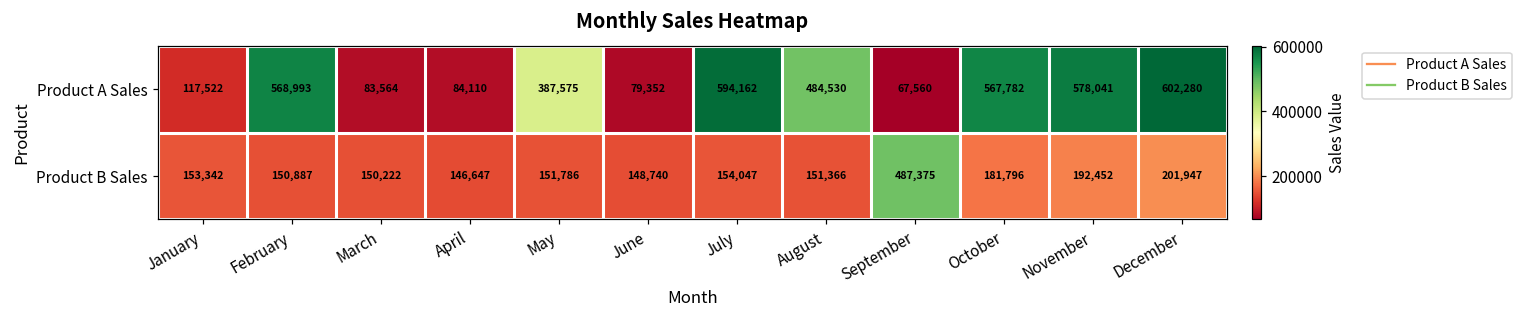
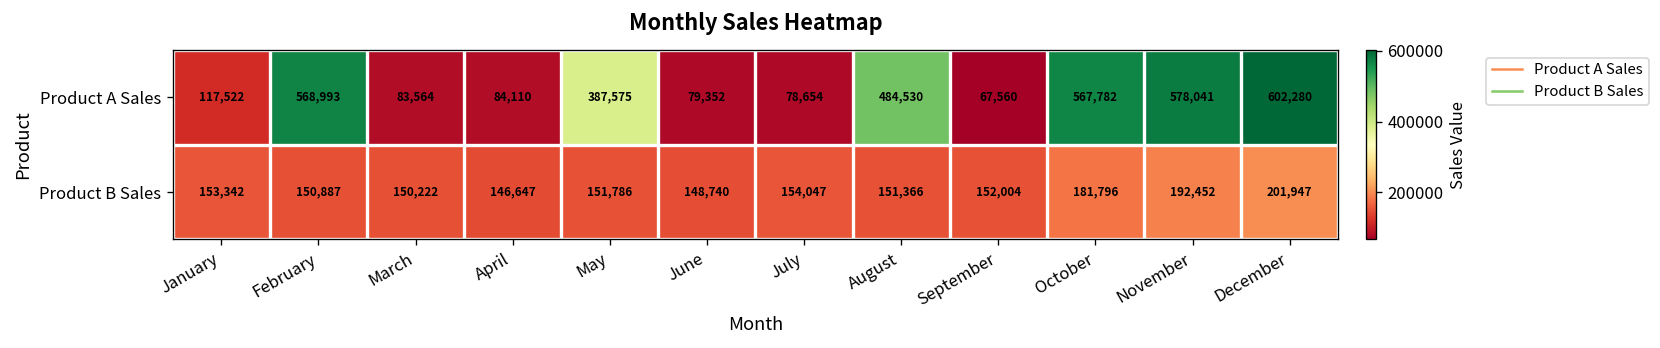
  {
    "Product A Sales": {
      "January": "117,522",
      "February": "568,993",
      "March": "83,564",
      "April": "84,110",
      "May": "387,575",
      "June": "79,352",
-     "July": "594,162",
+     "July": "78,654",
      "August": "484,530",
      "September": "67,560",
      "October": "567,782",
      "November": "578,041",
      "December": "602,280"
    },
    "Product B Sales": {
      "January": "153,342",
      "February": "150,887",
      "March": "150,222",
      "April": "146,647",
      "May": "151,786",
      "June": "148,740",
      "July": "154,047",
      "August": "151,366",
-     "September": "487,375",
+     "September": "152,004",
      "October": "181,796",
      "November": "192,452",
      "December": "201,947"
    }
  }
